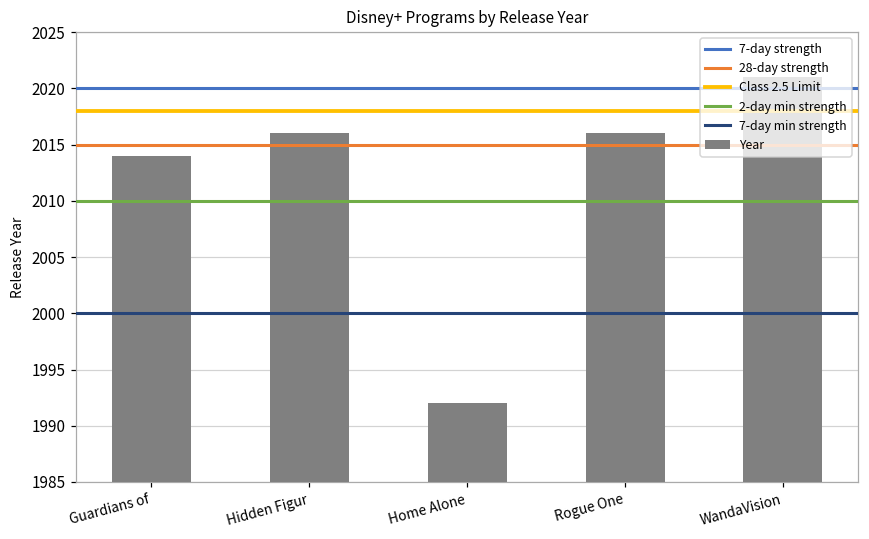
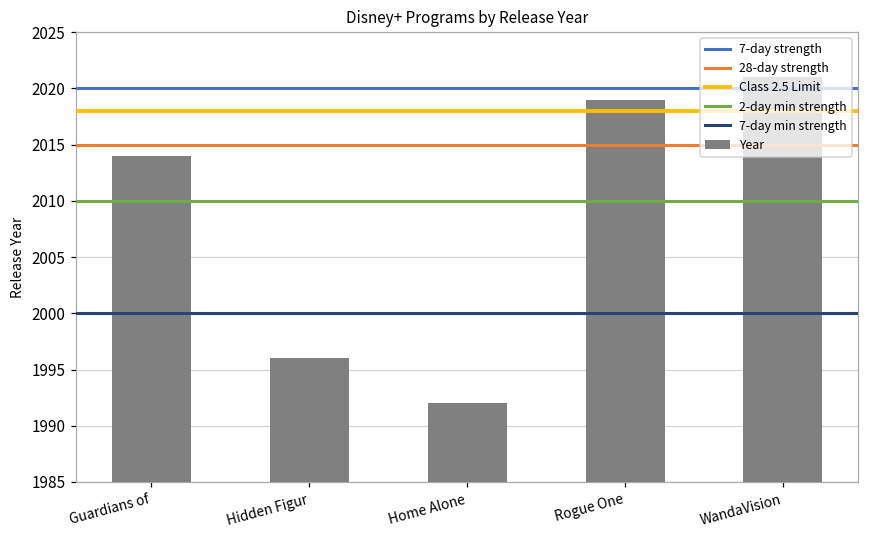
  {
    "Guardians of": 2014,
-   "Hidden Figur": 2016,
+   "Hidden Figur": 1996,
    "Home Alone": 1992,
-   "Rogue One": 2016
+   "Rogue One": 2019
  }
